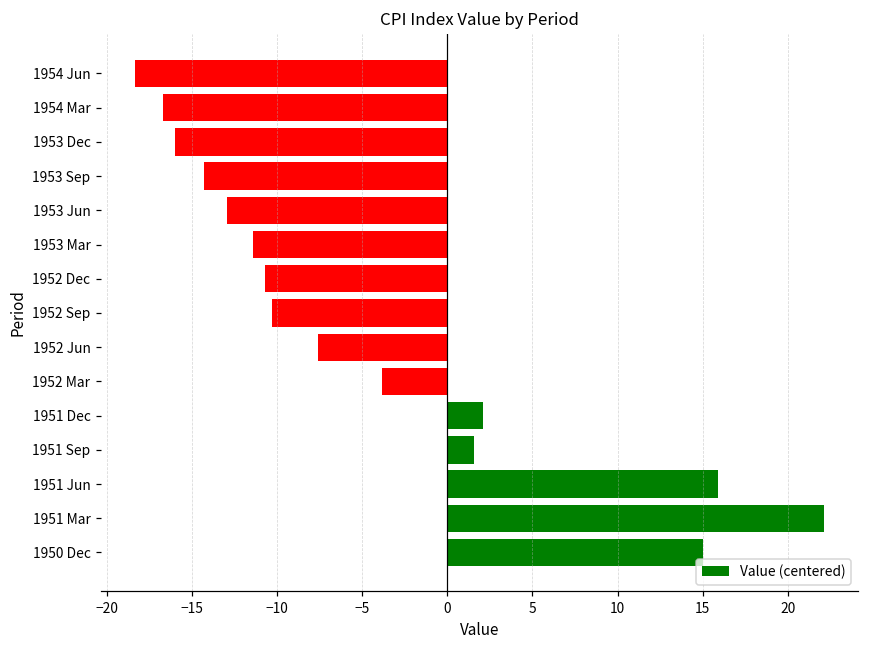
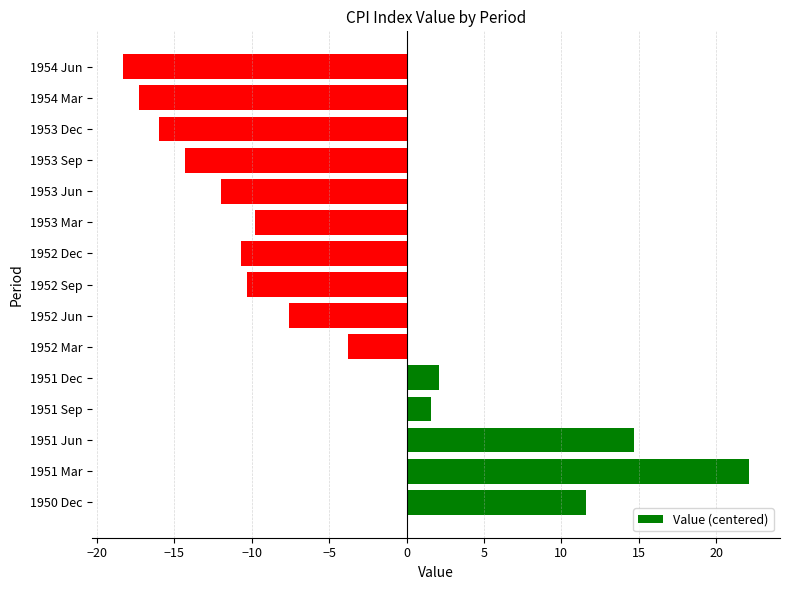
  {
    "1954 Jun": -18.3,
-   "1954 Mar": -16.7,
+   "1954 Mar": -17.3,
    "1953 Dec": -16.0,
    "1953 Sep": -14.3,
-   "1953 Jun": -12.9,
-   "1953 Mar": -11.4,
+   "1953 Jun": -12.0,
+   "1953 Mar": -9.8,
    "1952 Dec": -10.7,
    "1952 Sep": -10.3,
    "1952 Jun": -7.6,
    "1952 Mar": -3.8,
    "1951 Dec": 2.1,
    "1951 Sep": 1.6,
-   "1951 Jun": 15.9,
+   "1951 Jun": 14.7,
    "1951 Mar": 22.1,
-   "1950 Dec": 15.0
+   "1950 Dec": 11.6
  }
